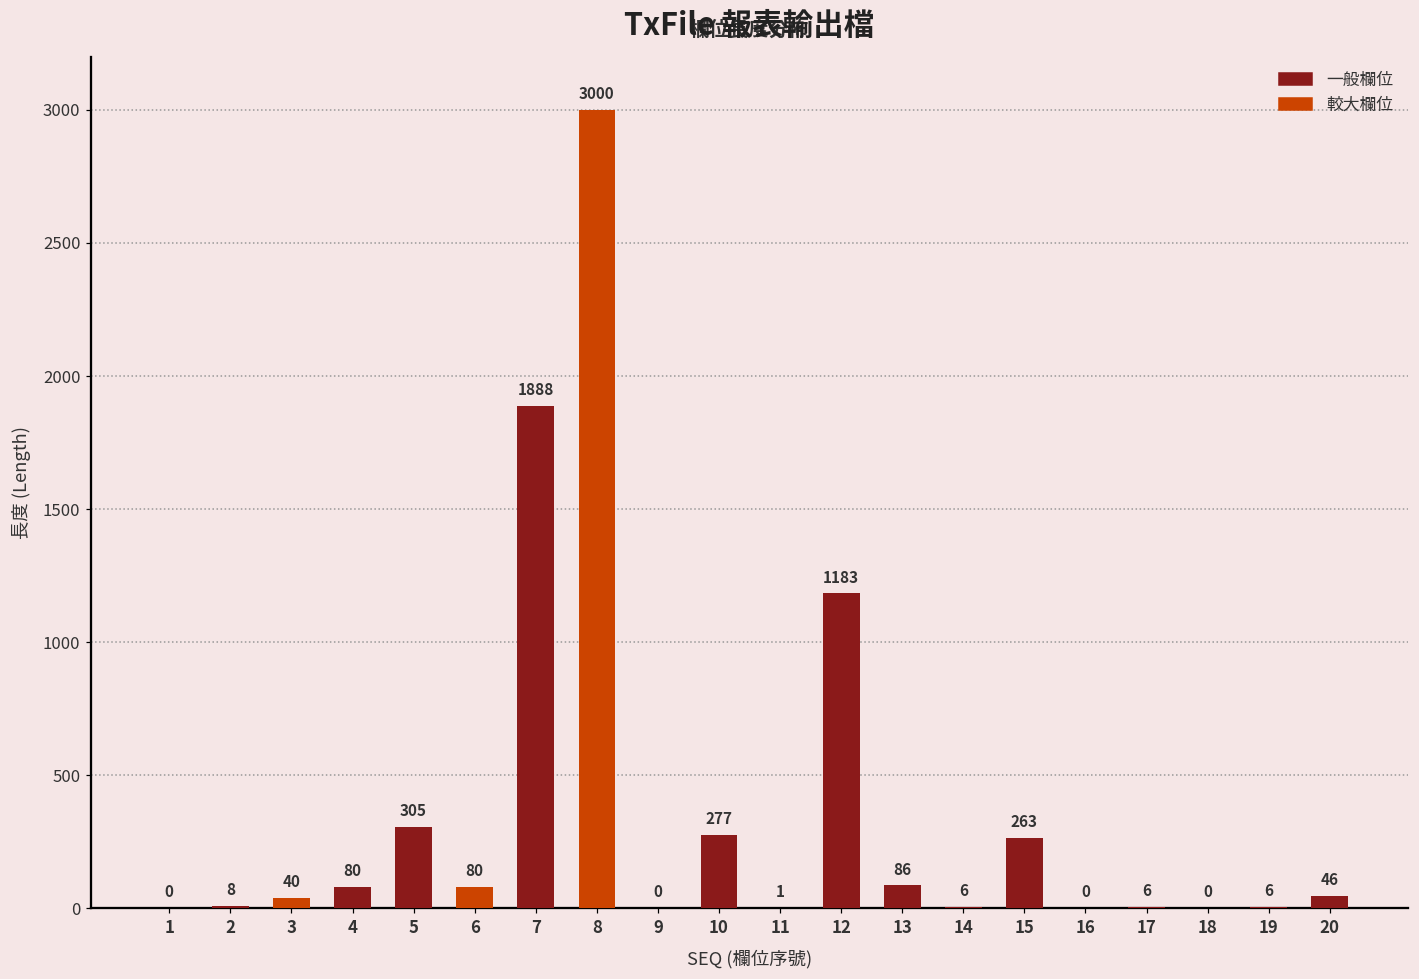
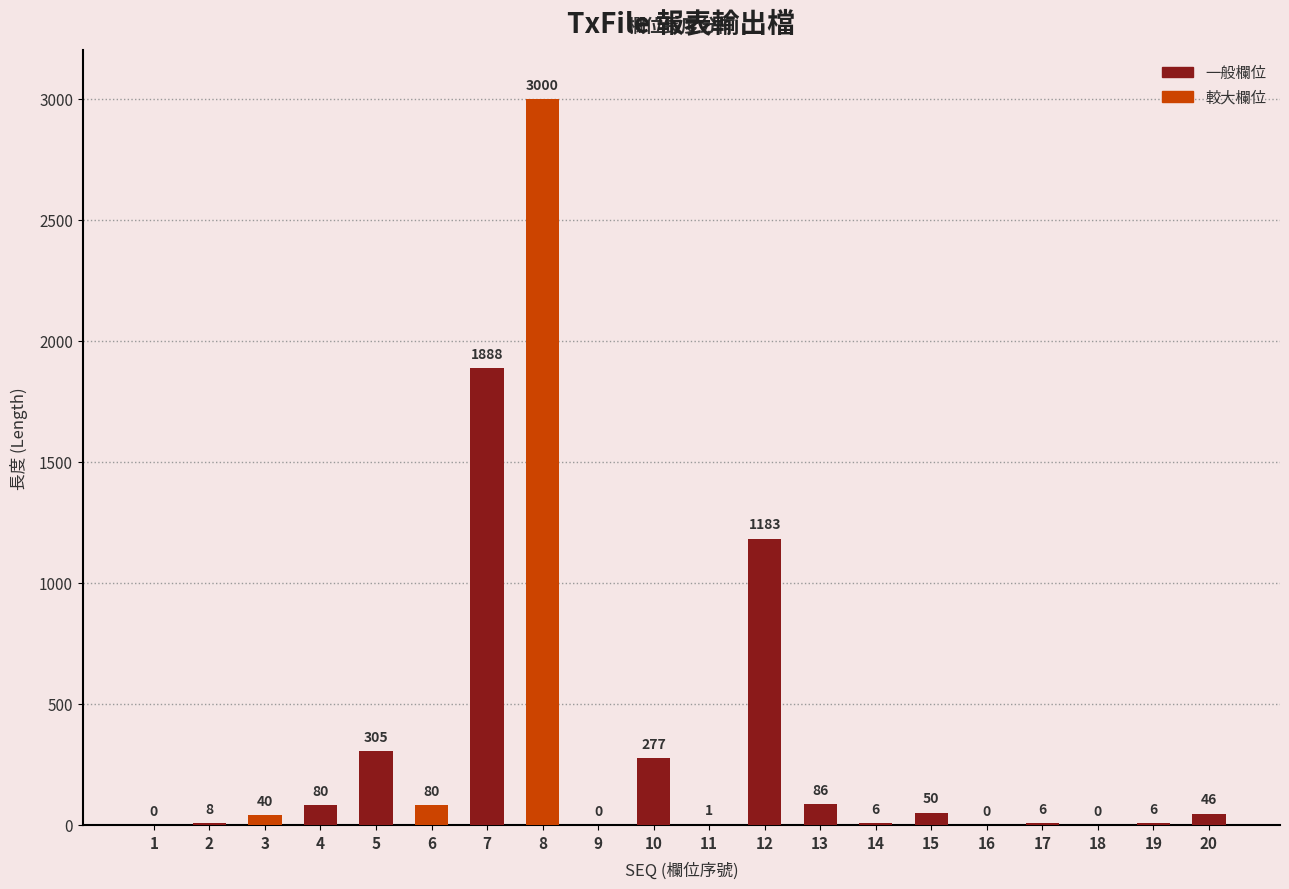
  {
    "1": 0,
    "2": 8,
    "3": 40,
    "4": 80,
    "5": 305,
    "6": 80,
    "7": 1888,
    "8": 3000,
    "9": 0,
    "10": 277,
    "11": 1,
    "12": 1183,
    "13": 86,
    "14": 6,
-   "15": 263,
+   "15": 50,
    "16": 0,
    "17": 6,
    "18": 0,
    "19": 6,
    "20": 46
  }
